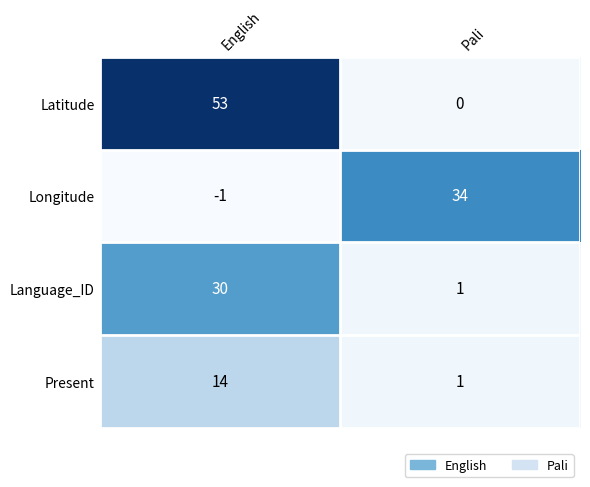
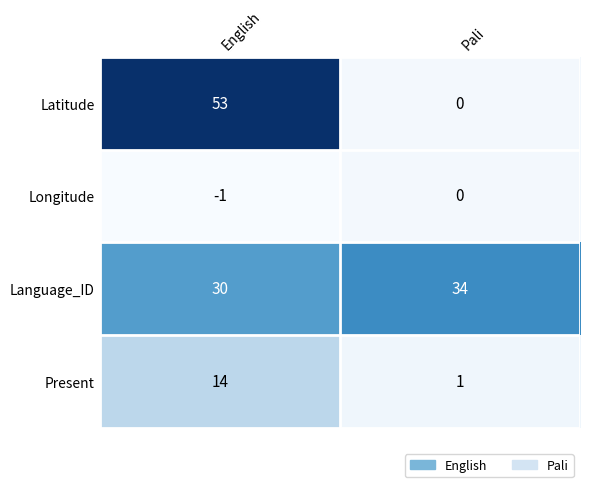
  {
    "Latitude": {
      "English": 53,
      "Pali": 0
    },
    "Longitude": {
      "English": -1,
-     "Pali": 34
+     "Pali": 0
    },
    "Language_ID": {
      "English": 30,
-     "Pali": 1
+     "Pali": 34
    },
    "Present": {
      "English": 14,
      "Pali": 1
    }
  }
